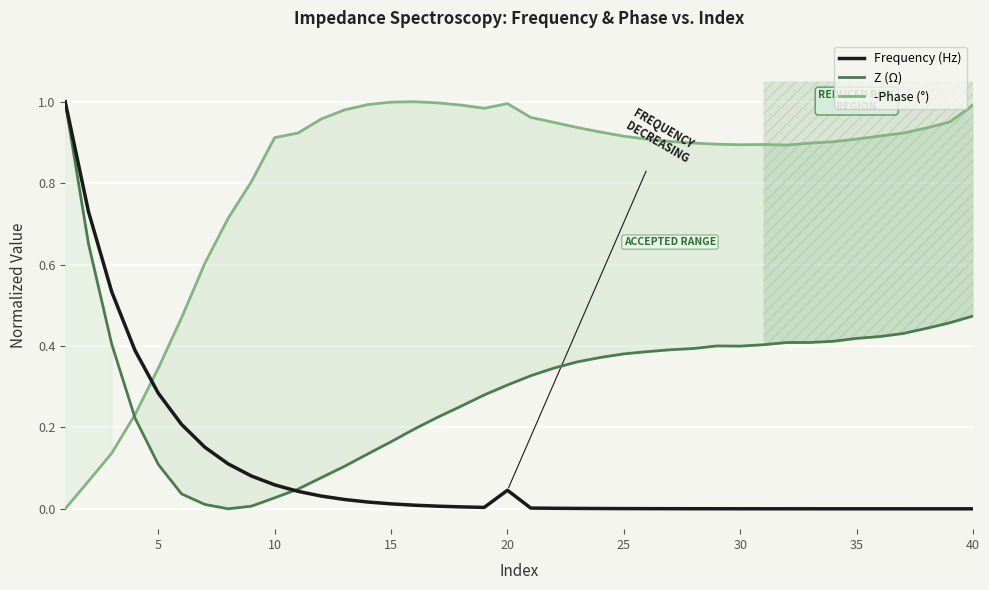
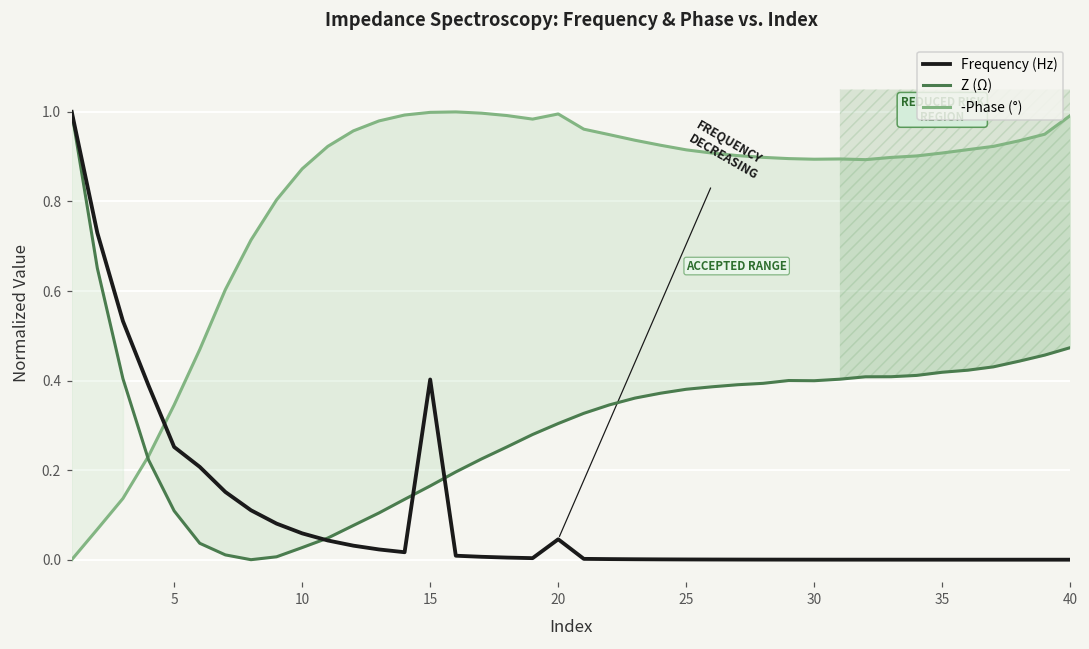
  {
    "Frequency (Hz)": {
-     "5": 0.28,
+     "5": 0.25,
      "10": 0.06,
-     "15": 0.01,
+     "15": 0.40,
      "20": 0.05,
      "25": 0.00,
      "30": 0.00,
      "35": 0.00,
      "40": 0.00
    },
    "-Phase (°)": {
-     "10": 0.91
+     "10": 0.87
    }
  }
